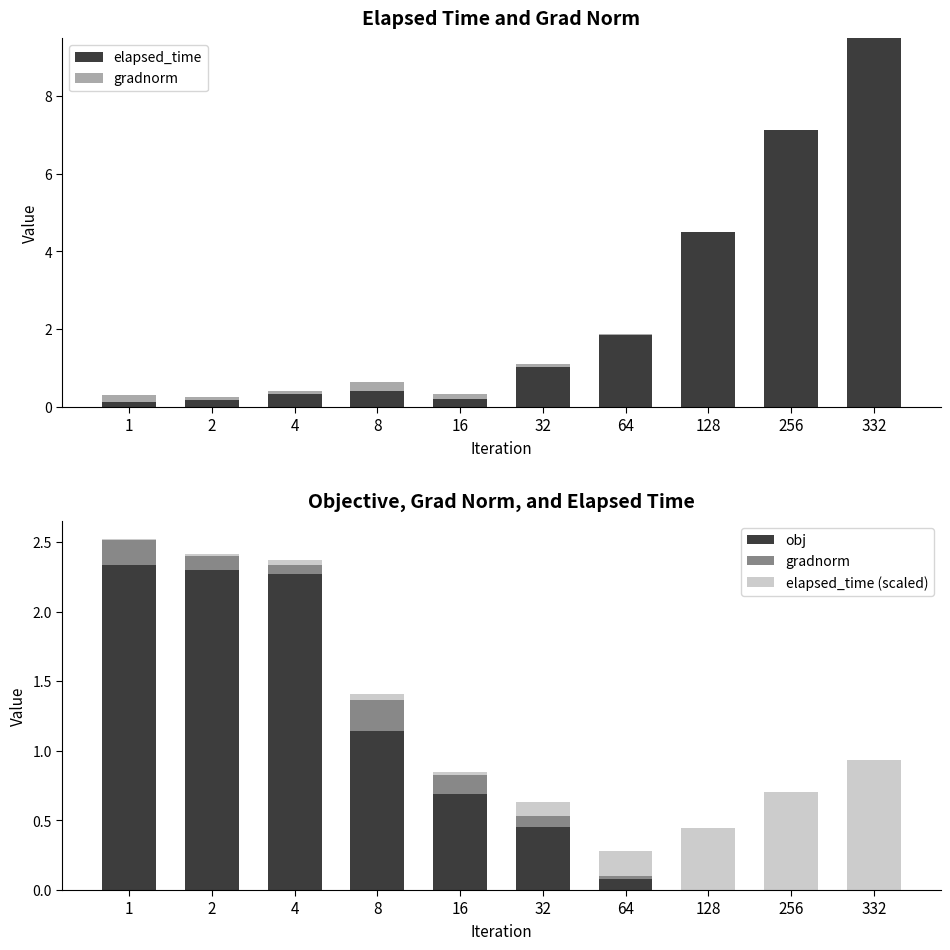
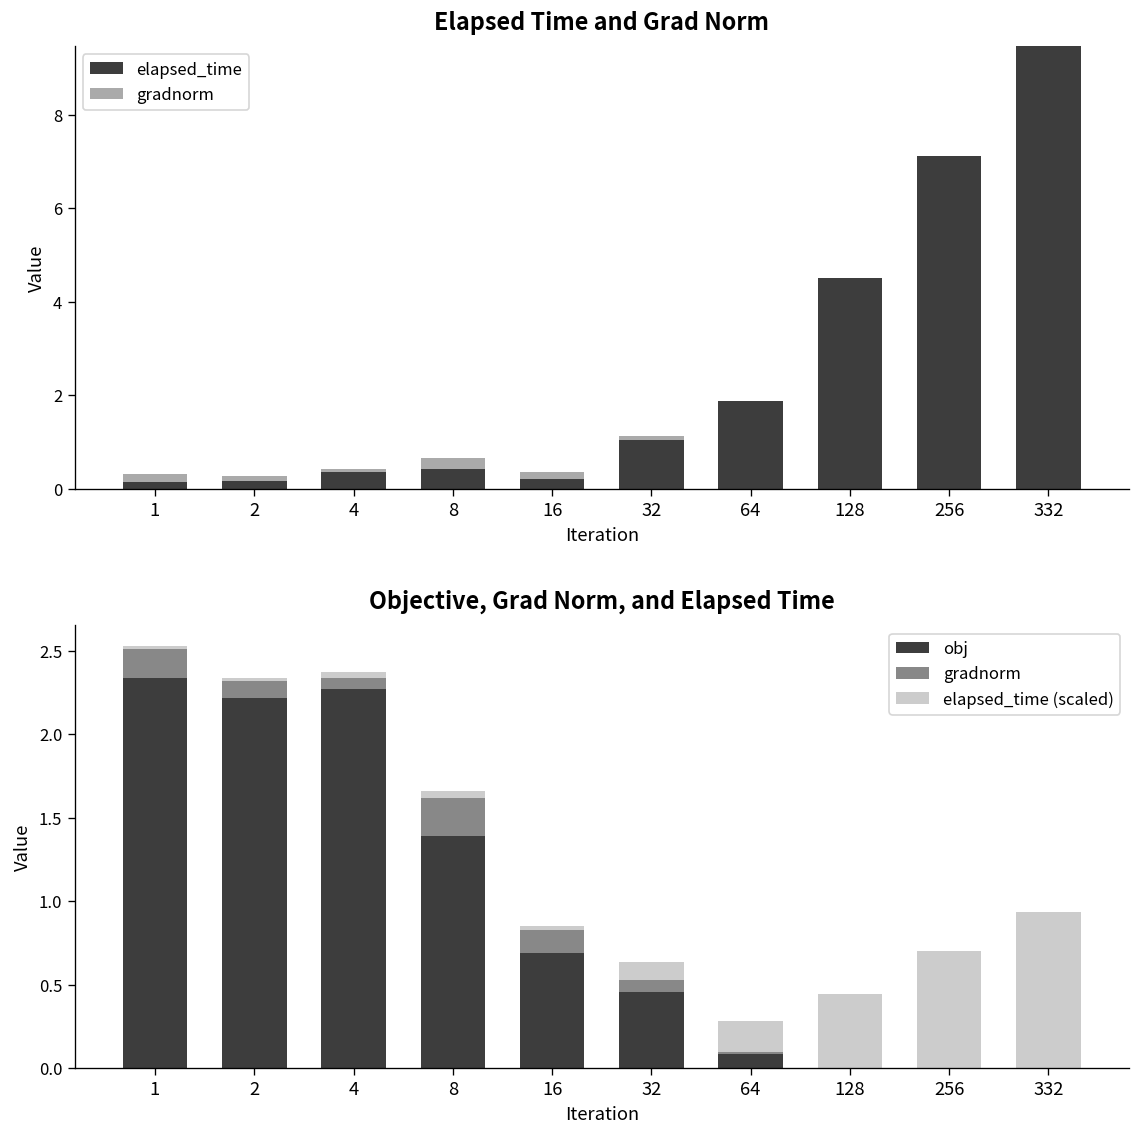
  {
    "Elapsed Time and Grad Norm": {
      "elapsed_time": {
        "1": 0.1,
        "2": 0.2,
        "4": 0.4,
        "8": 0.4,
        "16": 0.2,
        "32": 1.0,
        "64": 1.9,
        "128": 4.5,
        "256": 7.1,
        "332": 9.5
      }
    },
    "Objective, Grad Norm, and Elapsed Time": {
      "obj": {
        "1": 2.34,
-       "2": 2.30,
+       "2": 2.21,
        "4": 2.27,
-       "8": 1.14,
+       "8": 1.39,
        "16": 0.69,
        "32": 0.45,
        "64": 0.08
      },
      "gradnorm": {
        "1": 0.18,
        "2": 0.10,
        "4": 0.06,
        "8": 0.23,
        "16": 0.14,
        "32": 0.08
      },
      "elapsed_time (scaled)": {
        "4": 0.03,
        "8": 0.04,
        "16": 0.02,
        "32": 0.10,
        "64": 0.18,
        "128": 0.44,
        "256": 0.70,
        "332": 0.93
      }
    }
  }
